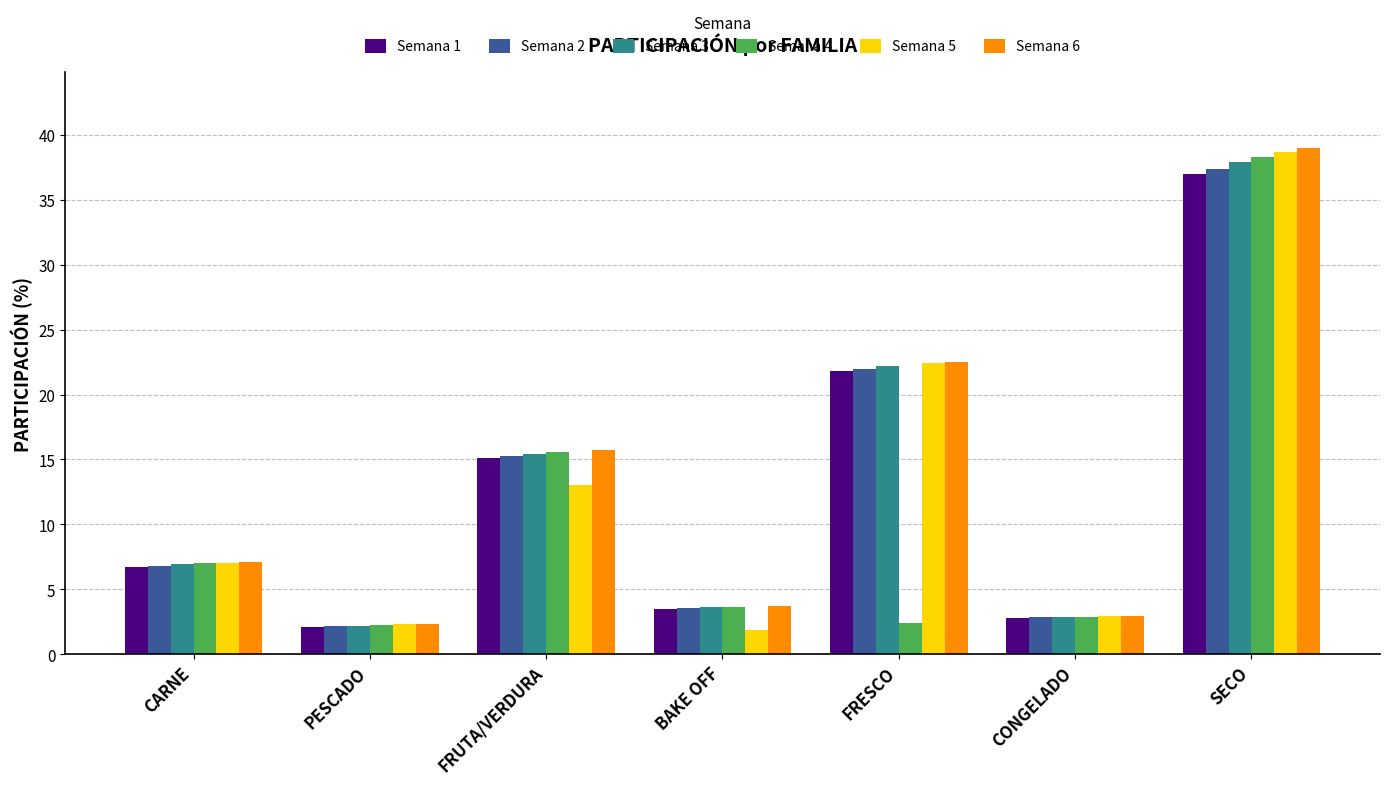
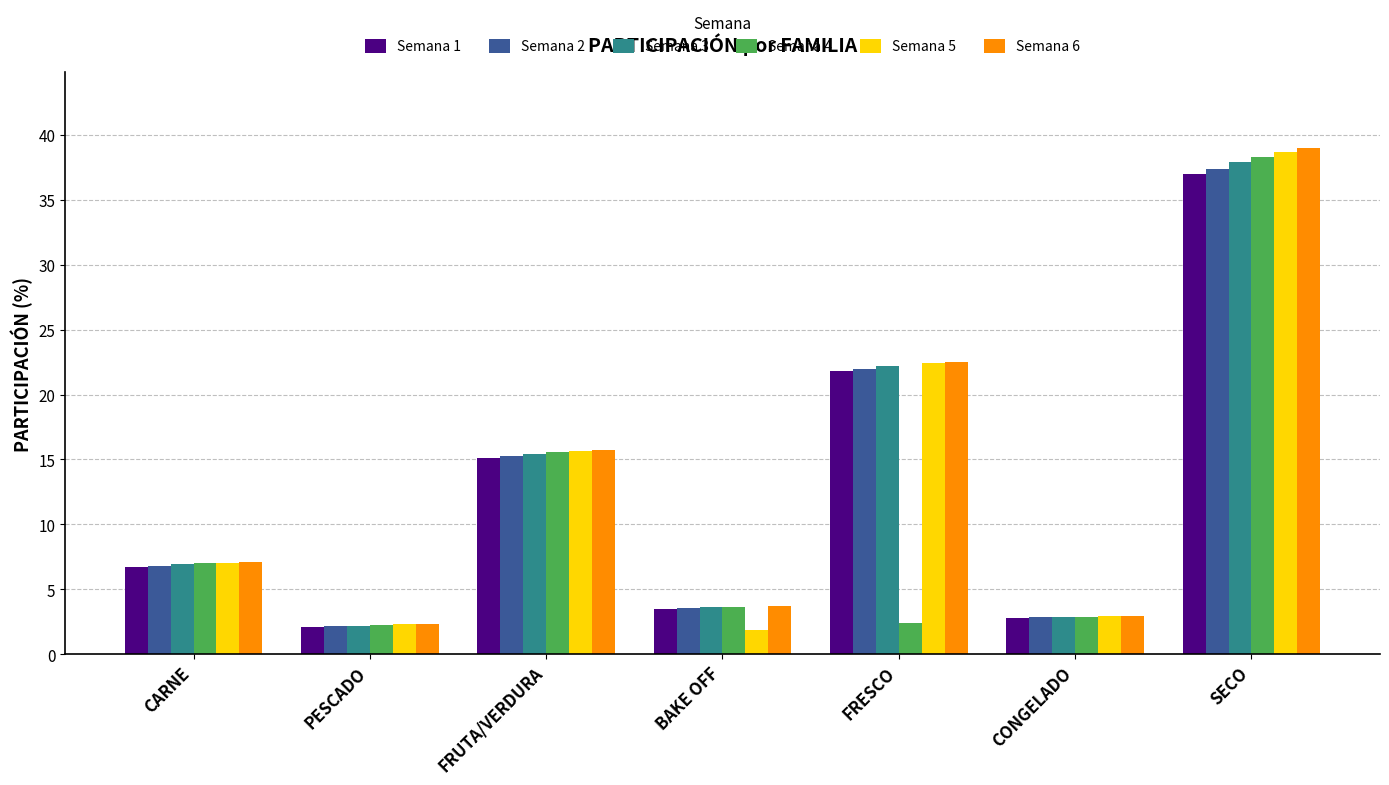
  {
    "Semana 1": {
      "CARNE": 6.7,
      "PESCADO": 2.1,
      "FRUTA/VERDURA": 15.1,
      "BAKE OFF": 3.5,
      "FRESCO": 21.8,
      "CONGELADO": 2.8,
      "SECO": 37.0
    },
    "Semana 4": {
      "CARNE": 7.0,
      "PESCADO": 2.3,
      "FRUTA/VERDURA": 15.6,
      "BAKE OFF": 3.7,
      "FRESCO": 2.4,
      "CONGELADO": 2.9,
      "SECO": 38.3
    },
    "Semana 5": {
      "CARNE": 7.1,
      "PESCADO": 2.3,
-     "FRUTA/VERDURA": 13.0,
+     "FRUTA/VERDURA": 15.7,
      "BAKE OFF": 1.9,
      "FRESCO": 22.4,
      "CONGELADO": 2.9,
      "SECO": 38.7
    },
    "Semana 6": {
      "CARNE": 7.1,
      "PESCADO": 2.4,
      "FRUTA/VERDURA": 15.7,
      "BAKE OFF": 3.7,
      "FRESCO": 22.5,
      "CONGELADO": 2.9,
      "SECO": 39.0
    }
  }
